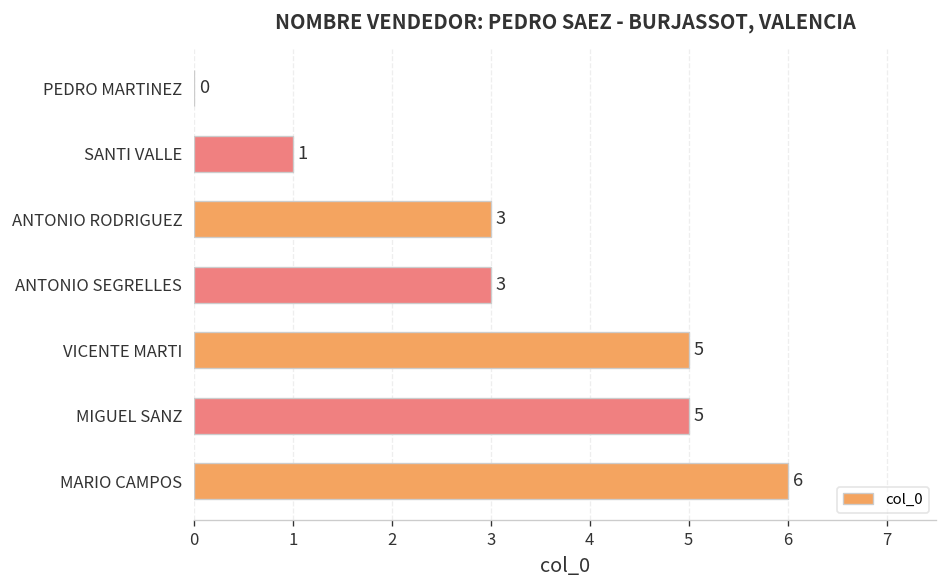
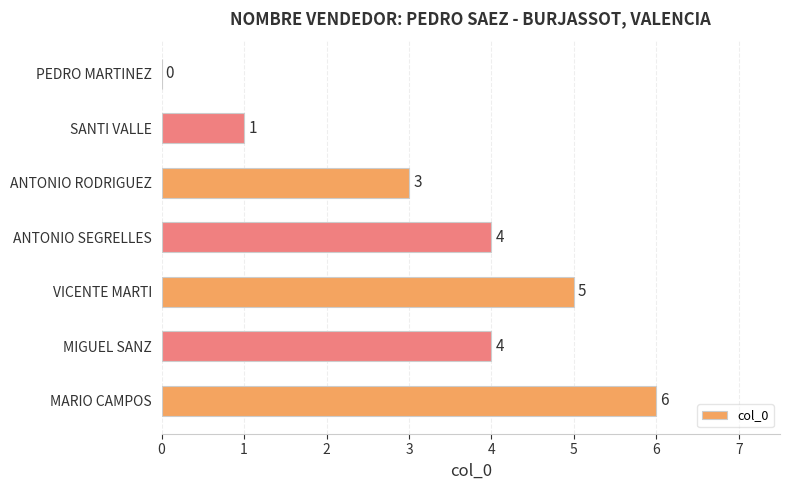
  {
    "PEDRO MARTINEZ": 0,
    "SANTI VALLE": 1,
    "ANTONIO RODRIGUEZ": 3,
-   "ANTONIO SEGRELLES": 3,
+   "ANTONIO SEGRELLES": 4,
    "VICENTE MARTI": 5,
-   "MIGUEL SANZ": 5,
+   "MIGUEL SANZ": 4,
    "MARIO CAMPOS": 6
  }
